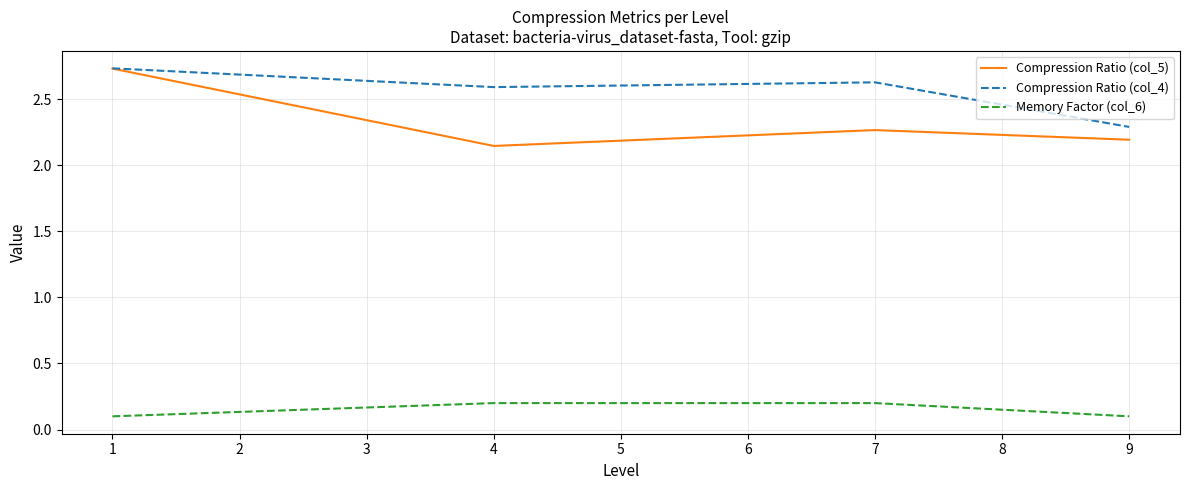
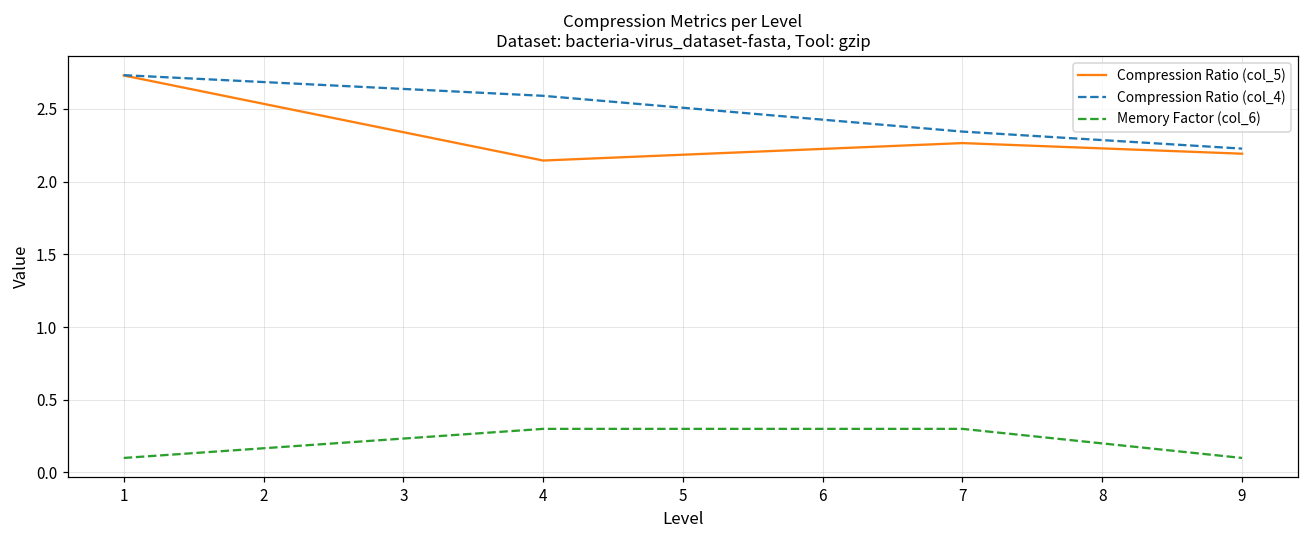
  {
    "Compression Ratio (col_5)": {
      "4": 2.15,
      "7": 2.27,
      "9": 2.19
    },
    "Compression Ratio (col_4)": {
      "4": 2.59,
-     "7": 2.63,
-     "9": 2.29
+     "7": 2.34,
+     "9": 2.23
    },
    "Memory Factor (col_6)": {
      "1": 0.1,
-     "4": 0.2,
-     "7": 0.2,
+     "4": 0.3,
+     "7": 0.3,
      "9": 0.1
    }
  }
